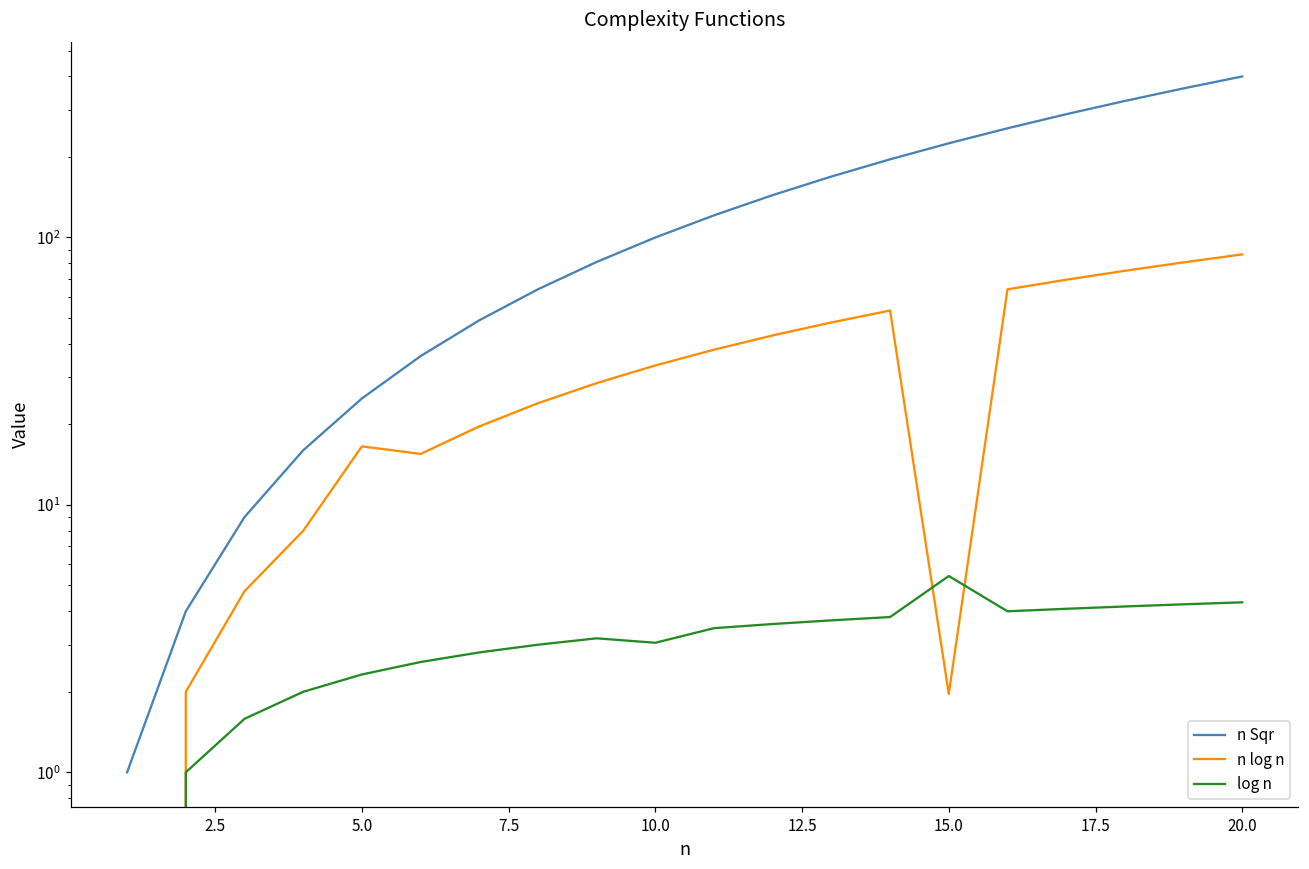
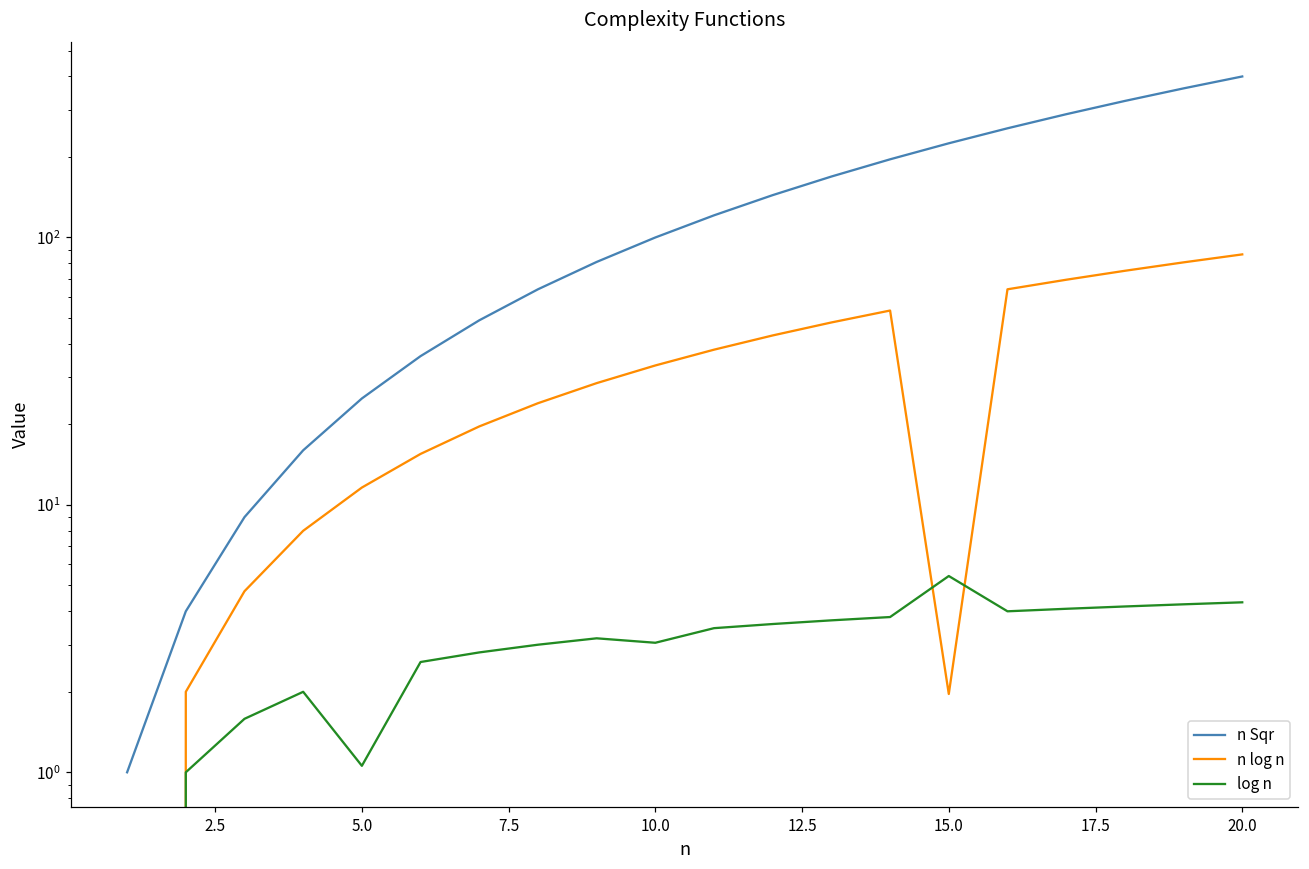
  {
    "n Sqr": {
      "5.0": 25,
      "10.0": 100,
      "15.0": 230,
      "20.0": 400
    },
    "n log n": {
-     "5.0": 17,
+     "5.0": 12,
      "10.0": 33,
      "15.0": 2,
      "20.0": 86
    },
    "log n": {
-     "5.0": 2.3,
+     "5.0": 1.1,
      "10.0": 3.1,
      "15.0": 5.4,
      "20.0": 4.3
    }
  }
